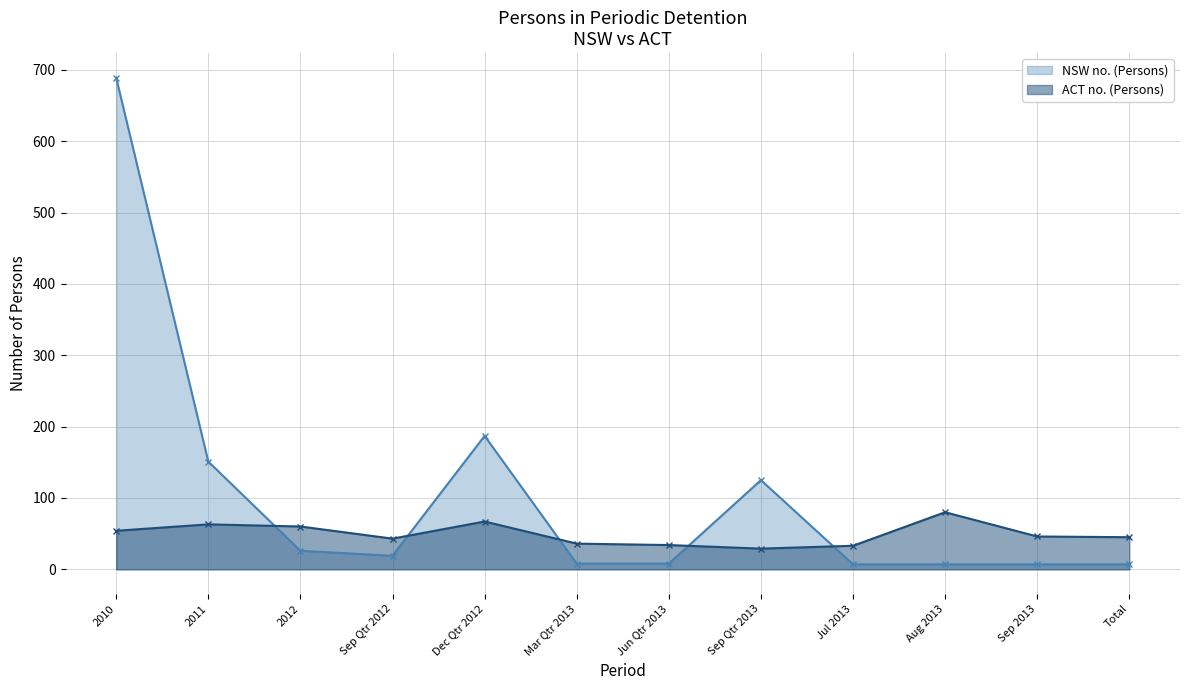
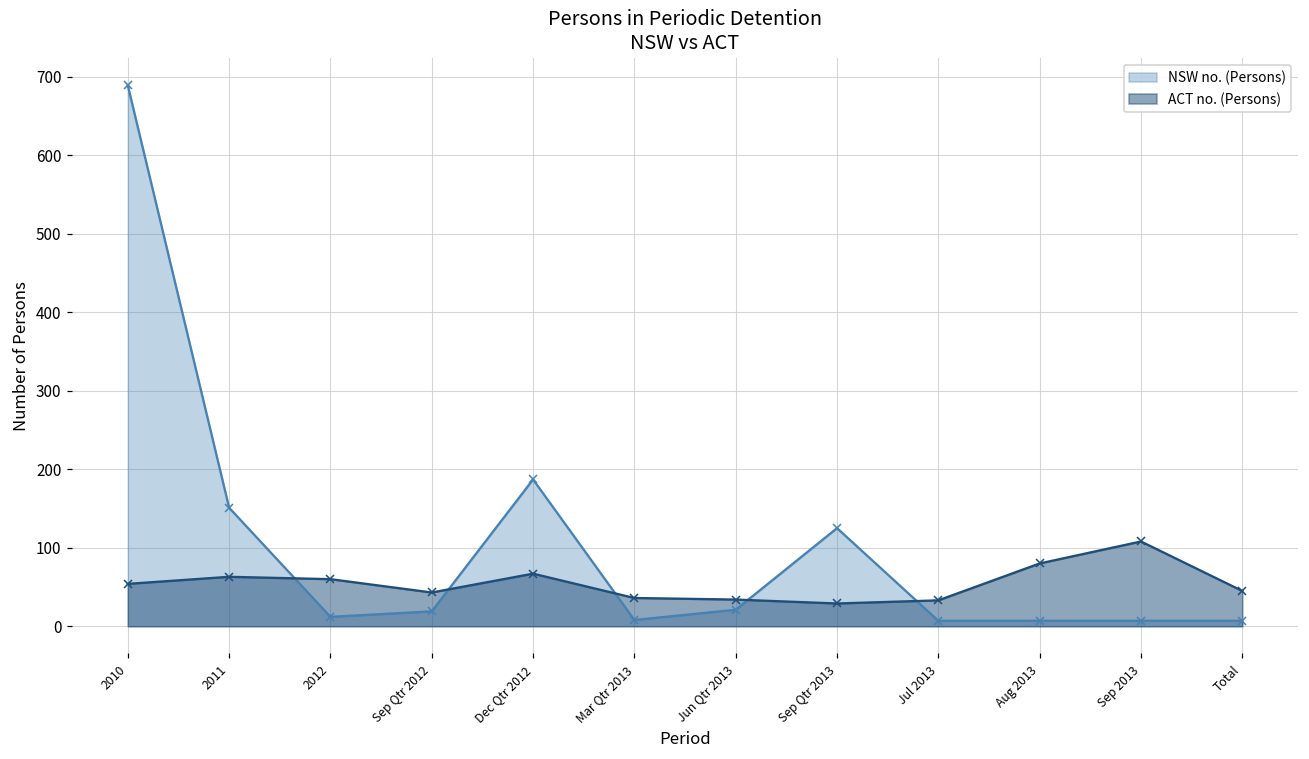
  {
    "NSW no. (Persons)": {
      "2010": 690,
      "2011": 150,
-     "2012": 30,
+     "2012": 10,
      "Sep Qtr 2012": 20,
      "Dec Qtr 2012": 190,
      "Mar Qtr 2013": 10,
-     "Jun Qtr 2013": 10,
+     "Jun Qtr 2013": 20,
      "Sep Qtr 2013": 130,
      "Jul 2013": 10,
      "Aug 2013": 10,
      "Sep 2013": 10,
      "Total": 10
    },
    "ACT no. (Persons)": {
      "2010": 50,
      "2011": 60,
      "2012": 60,
      "Sep Qtr 2012": 40,
      "Dec Qtr 2012": 70,
      "Mar Qtr 2013": 40,
      "Jun Qtr 2013": 30,
      "Sep Qtr 2013": 30,
      "Jul 2013": 30,
      "Aug 2013": 80,
-     "Sep 2013": 50,
+     "Sep 2013": 110,
      "Total": 50
    }
  }
